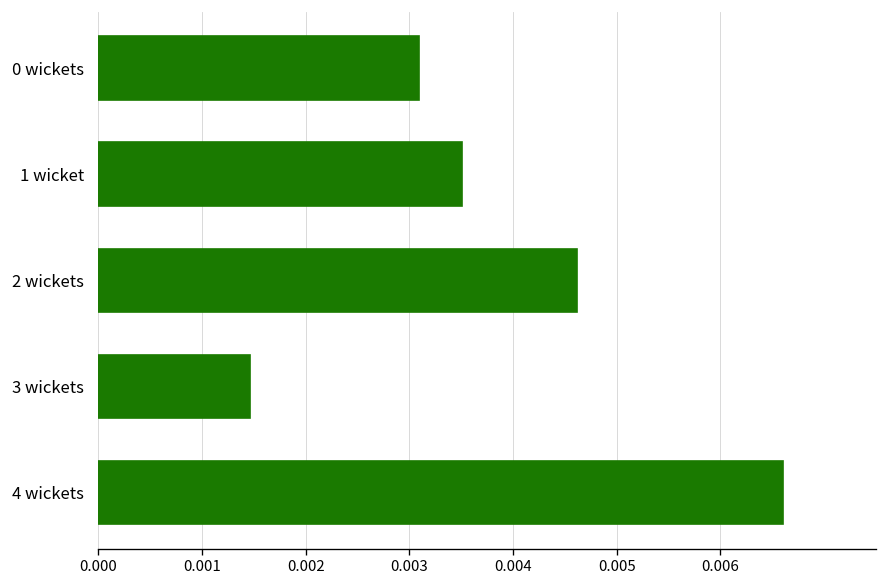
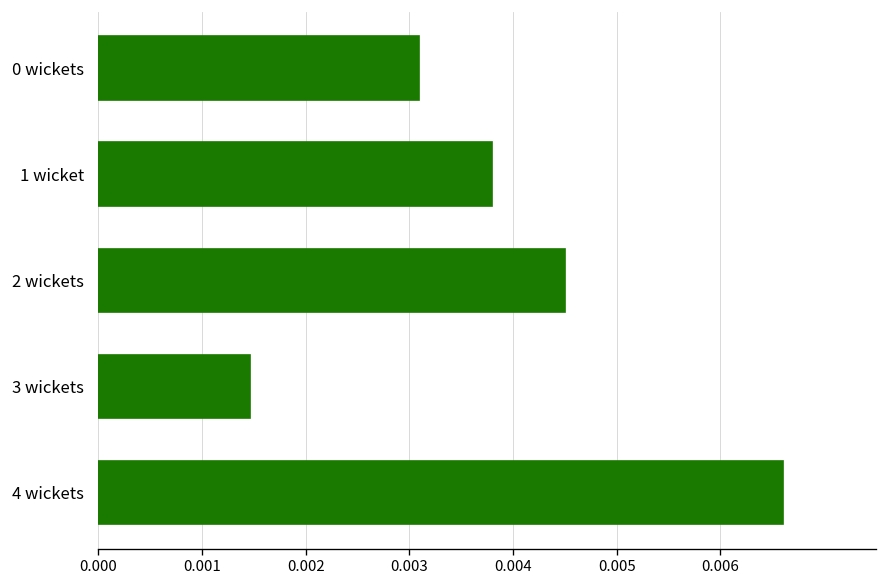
  {
    "0 wickets": 0.0031,
-   "1 wicket": 0.0035,
-   "2 wickets": 0.0046,
+   "1 wicket": 0.0038,
+   "2 wickets": 0.0045,
    "3 wickets": 0.0015,
    "4 wickets": 0.0066
  }
